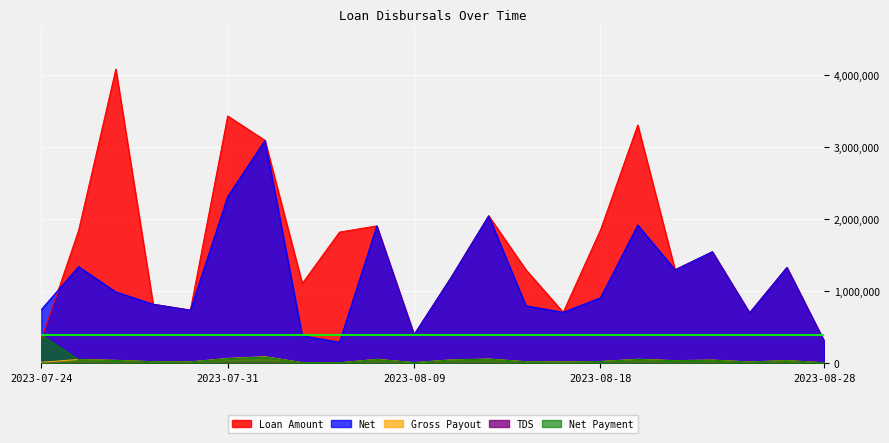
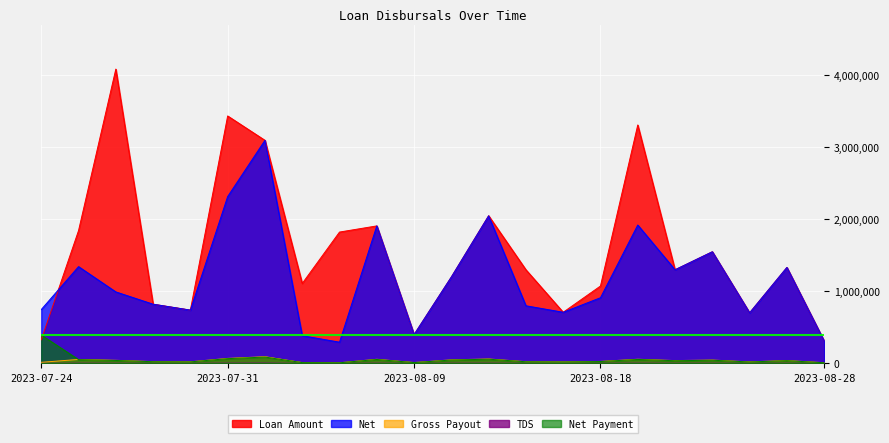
  {
    "Loan Amount": {
      "2023-07-24": "300,000",
      "2023-07-31": "3,400,000",
-     "2023-08-18": "1,900,000"
+     "2023-08-18": "1,100,000"
    },
    "Net": {
      "2023-07-24": "700,000",
      "2023-07-31": "2,300,000",
      "2023-08-18": "900,000"
    },
    "TDS": {
      "2023-07-31": "0"
    },
    "Net Payment": {
      "2023-07-24": "400,000"
    }
  }
